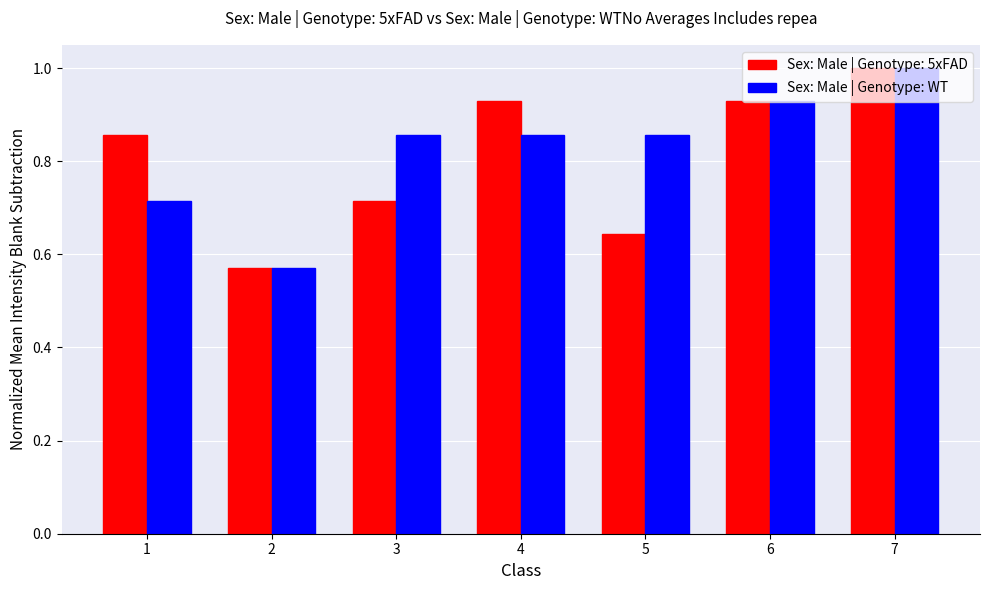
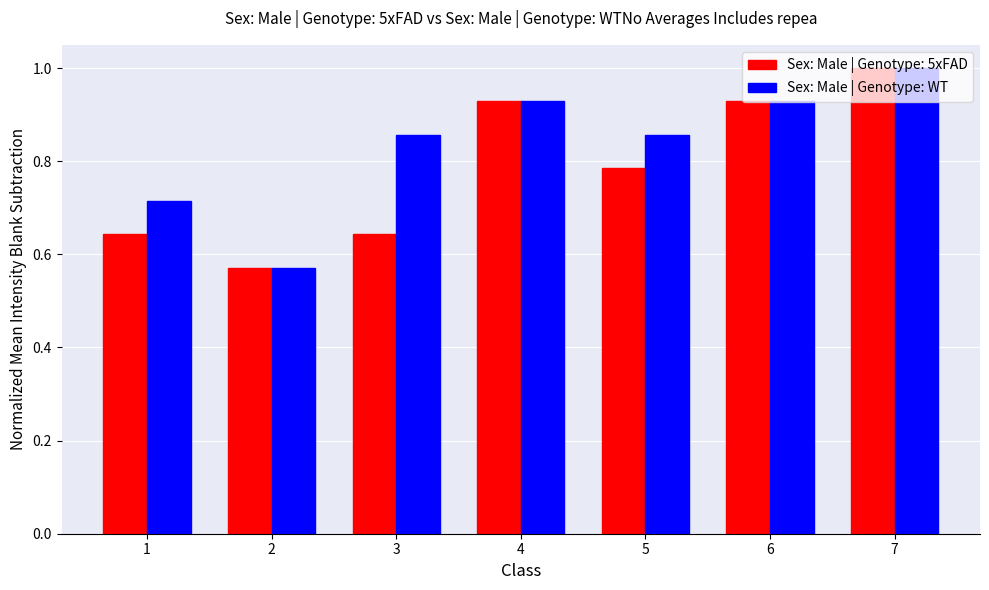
  {
    "Sex: Male | Genotype: 5xFAD": {
-     "1": 0.86,
+     "1": 0.64,
      "2": 0.57,
-     "3": 0.71,
+     "3": 0.64,
      "4": 0.93,
-     "5": 0.64
+     "5": 0.79
    },
    "Sex: Male | Genotype: WT": {
      "1": 0.71,
      "2": 0.57,
      "3": 0.86,
-     "4": 0.86,
+     "4": 0.93,
      "5": 0.86
    }
  }
